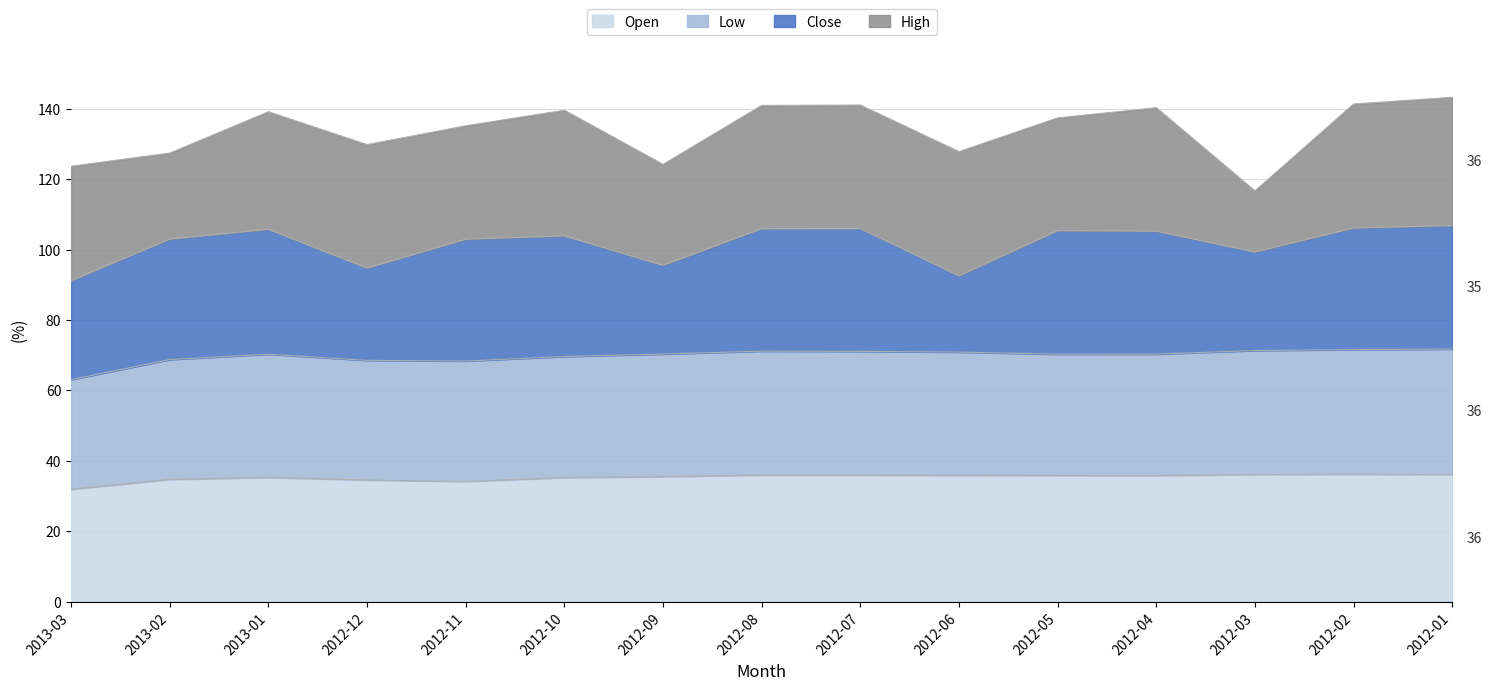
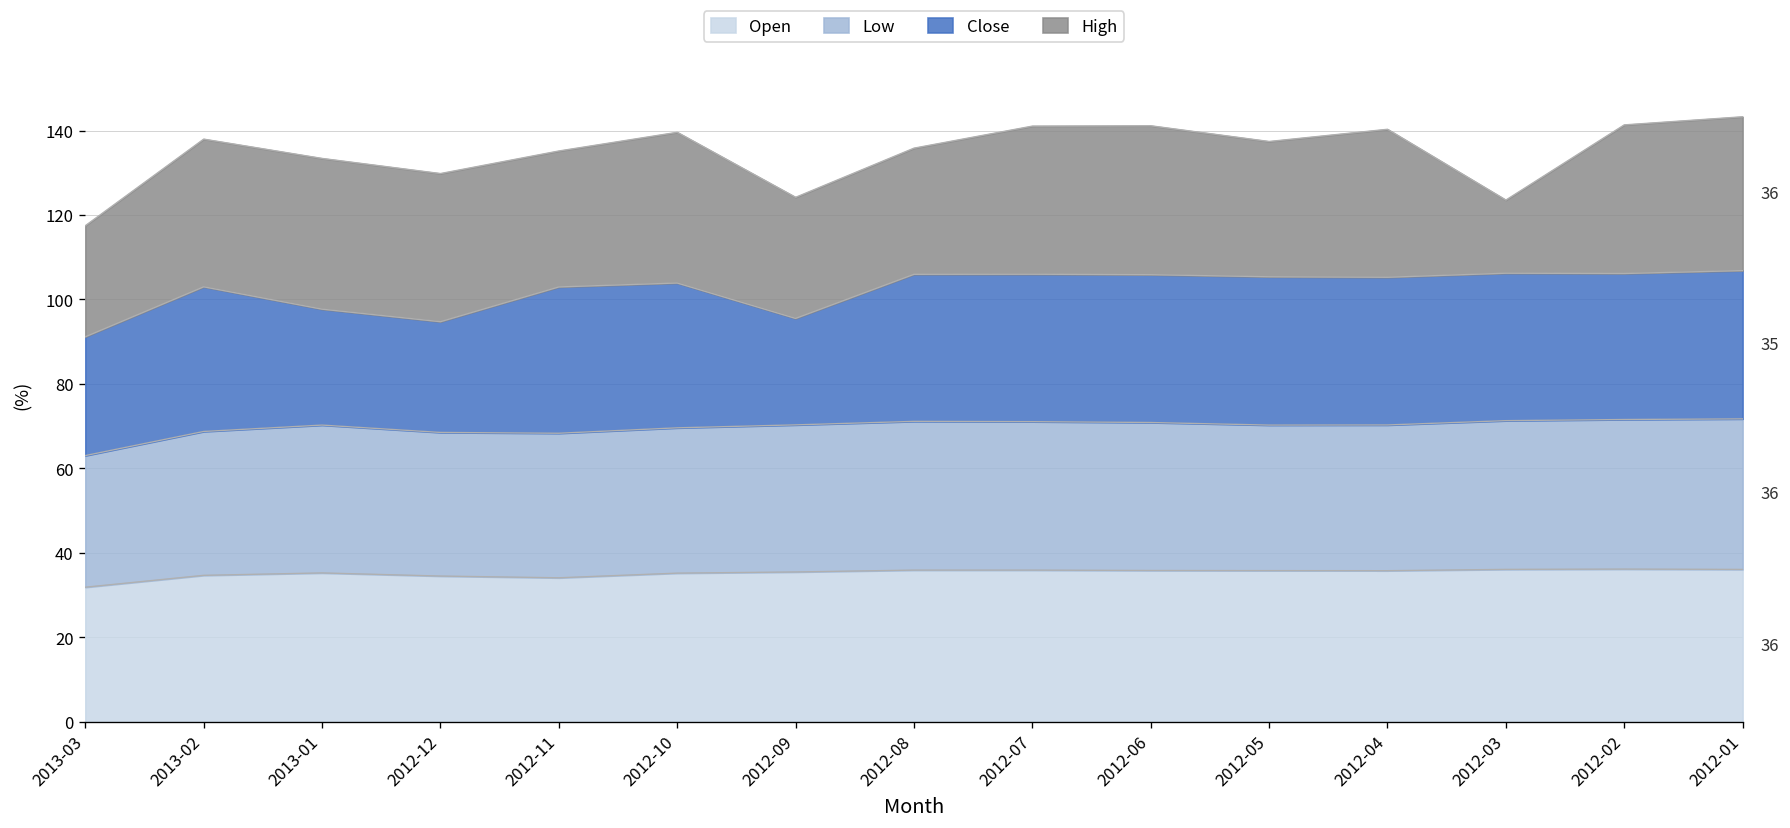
  {
    "Close": {
      "2013-03": 28,
      "2013-02": 34,
-     "2013-01": 36,
+     "2013-01": 27,
      "2012-12": 26,
      "2012-11": 35,
      "2012-10": 34,
      "2012-09": 25,
      "2012-08": 35,
      "2012-07": 35,
-     "2012-06": 22,
+     "2012-06": 35,
      "2012-05": 35,
      "2012-04": 35,
-     "2012-03": 28,
+     "2012-03": 35,
      "2012-02": 35,
      "2012-01": 35
    },
    "High": {
-     "2013-03": 33,
-     "2013-02": 24,
-     "2013-01": 33,
+     "2013-03": 26,
+     "2013-02": 35,
+     "2013-01": 36,
      "2012-12": 35,
      "2012-11": 32,
      "2012-10": 36,
      "2012-09": 29,
-     "2012-08": 35,
+     "2012-08": 30,
      "2012-07": 35,
      "2012-06": 35,
      "2012-05": 32,
      "2012-04": 35,
      "2012-03": 17,
      "2012-02": 35,
      "2012-01": 36
    }
  }
